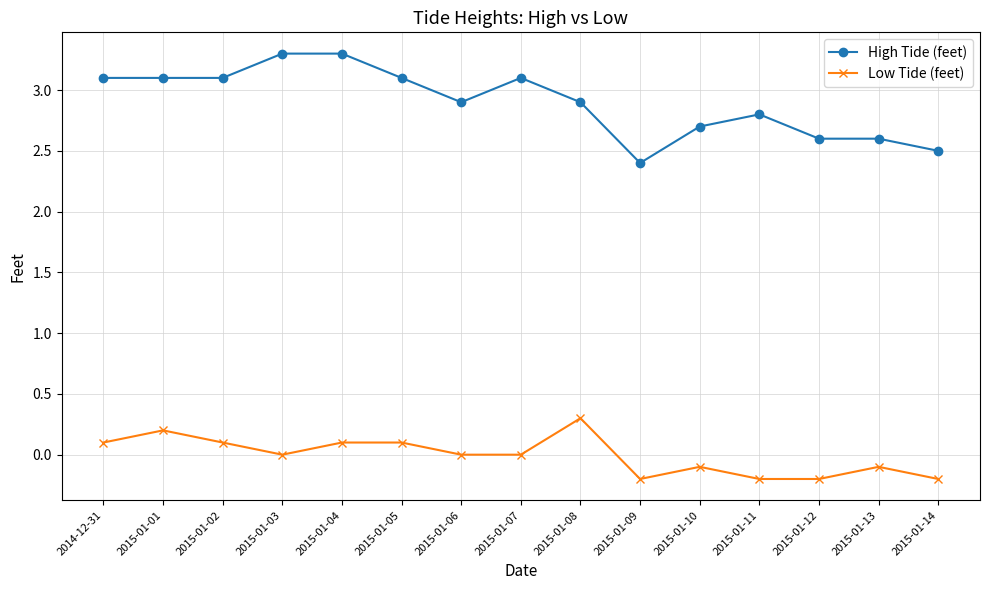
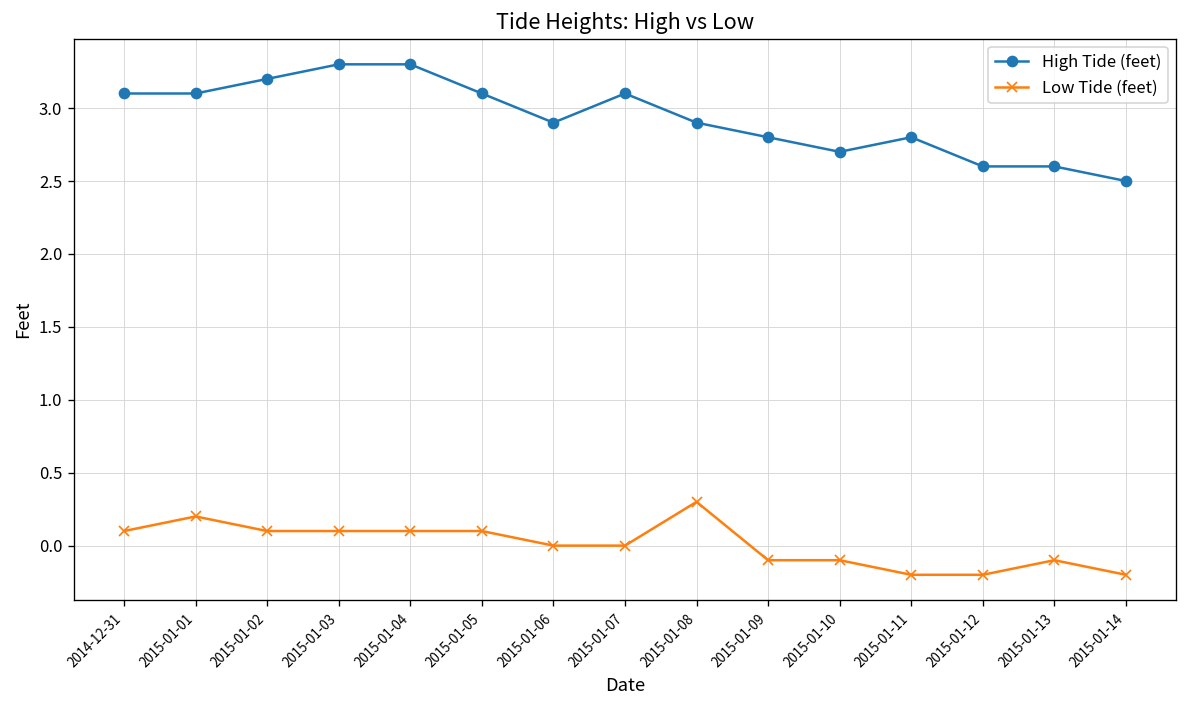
  {
    "High Tide (feet)": {
      "2014-12-31": 3.1,
      "2015-01-01": 3.1,
-     "2015-01-02": 3.1,
+     "2015-01-02": 3.2,
      "2015-01-03": 3.3,
      "2015-01-04": 3.3,
      "2015-01-05": 3.1,
      "2015-01-06": 2.9,
      "2015-01-07": 3.1,
      "2015-01-08": 2.9,
-     "2015-01-09": 2.4,
+     "2015-01-09": 2.8,
      "2015-01-10": 2.7,
      "2015-01-11": 2.8,
      "2015-01-12": 2.6,
      "2015-01-13": 2.6,
      "2015-01-14": 2.5
    },
    "Low Tide (feet)": {
      "2014-12-31": 0.1,
      "2015-01-01": 0.2,
      "2015-01-02": 0.1,
-     "2015-01-03": 0.0,
+     "2015-01-03": 0.1,
      "2015-01-04": 0.1,
      "2015-01-05": 0.1,
      "2015-01-06": 0.0,
      "2015-01-07": 0.0,
      "2015-01-08": 0.3,
-     "2015-01-09": -0.2,
+     "2015-01-09": -0.1,
      "2015-01-10": -0.1,
      "2015-01-11": -0.2,
      "2015-01-12": -0.2,
      "2015-01-13": -0.1,
      "2015-01-14": -0.2
    }
  }
